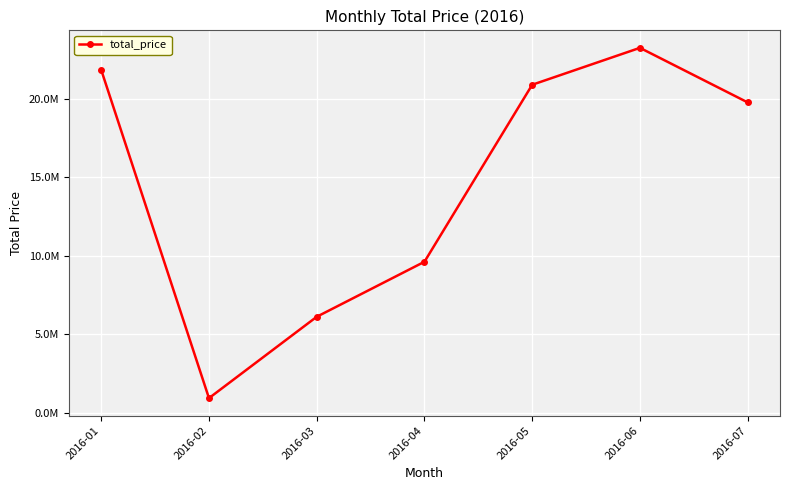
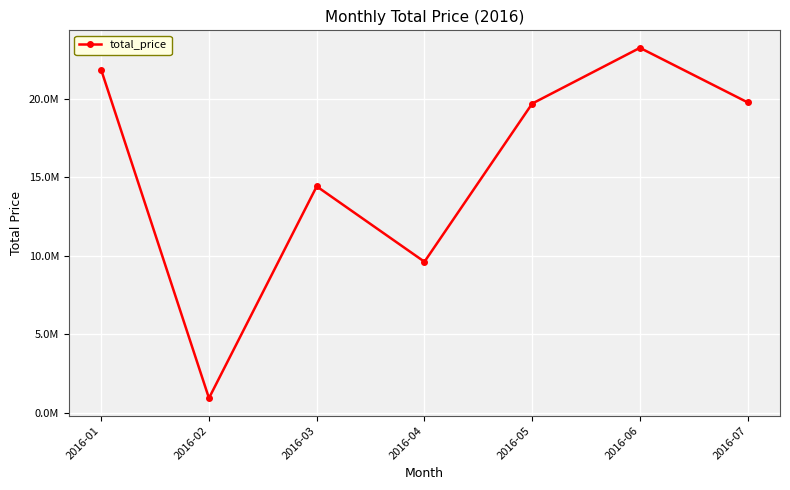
  {
    "2016-01": 21800000,
    "2016-02": 1000000,
-   "2016-03": 6100000,
+   "2016-03": 14400000,
    "2016-04": 9600000,
-   "2016-05": 20900000,
+   "2016-05": 19700000,
    "2016-06": 23200000,
    "2016-07": 19800000
  }
